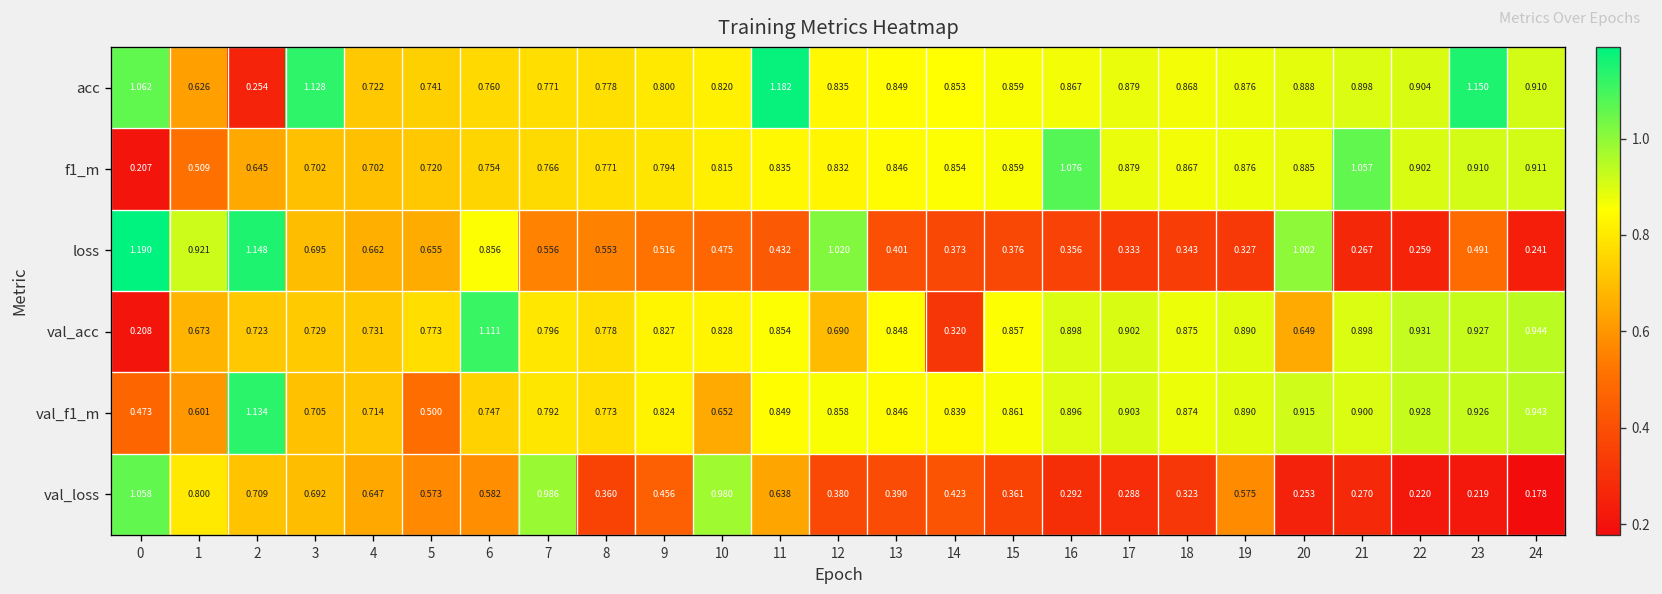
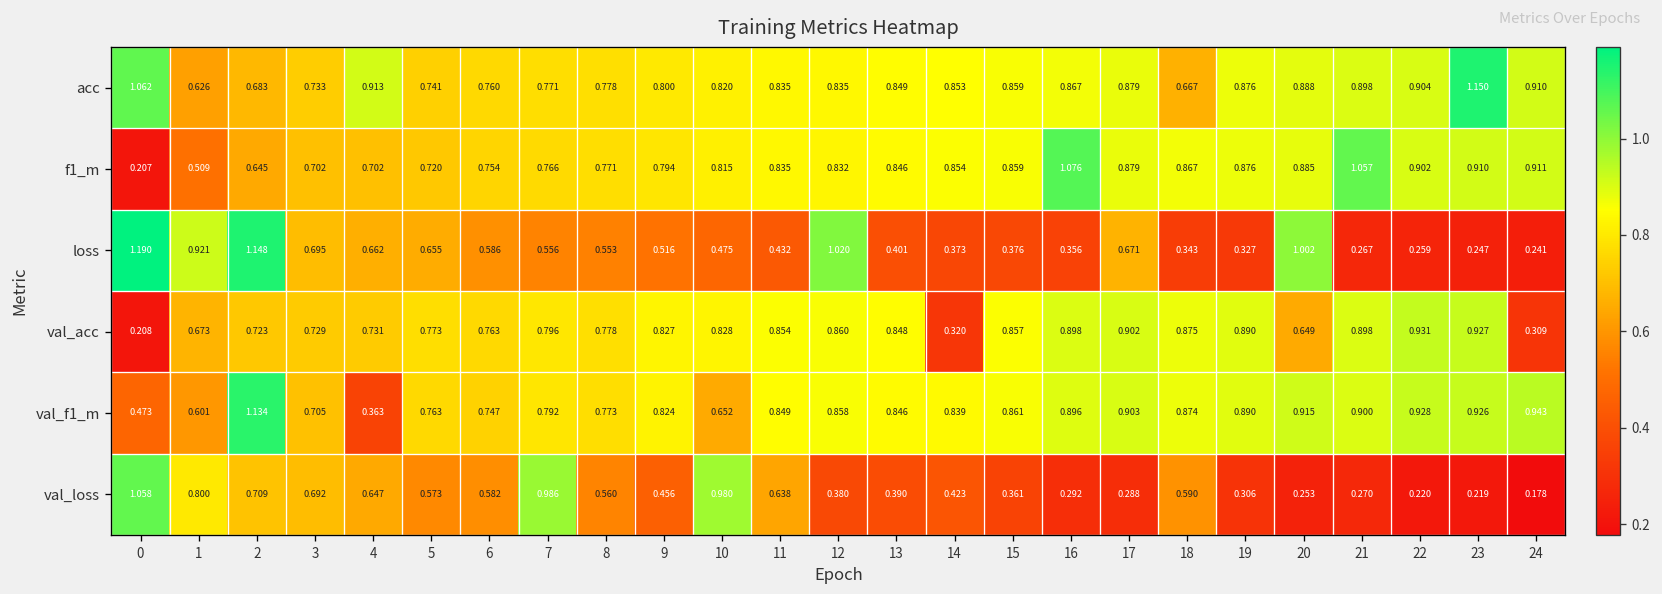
  {
    "acc": {
      "0": 1.062,
      "1": 0.626,
-     "2": 0.254,
-     "3": 1.128,
-     "4": 0.722,
+     "2": 0.683,
+     "3": 0.733,
+     "4": 0.913,
      "5": 0.741,
      "6": 0.760,
      "7": 0.771,
      "8": 0.778,
      "9": 0.800,
      "10": 0.820,
-     "11": 1.182,
+     "11": 0.835,
      "12": 0.835,
      "13": 0.849,
      "14": 0.853,
      "15": 0.859,
      "16": 0.867,
      "17": 0.879,
-     "18": 0.868,
+     "18": 0.667,
      "19": 0.876,
      "20": 0.888,
      "21": 0.898,
      "22": 0.904,
      "23": 1.150,
      "24": 0.910
    },
    "f1_m": {
      "0": 0.207,
      "1": 0.509,
      "2": 0.645,
      "3": 0.702,
      "4": 0.702,
      "5": 0.720,
      "6": 0.754,
      "7": 0.766,
      "8": 0.771,
      "9": 0.794,
      "10": 0.815,
      "11": 0.835,
      "12": 0.832,
      "13": 0.846,
      "14": 0.854,
      "15": 0.859,
      "16": 1.076,
      "17": 0.879,
      "18": 0.867,
      "19": 0.876,
      "20": 0.885,
      "21": 1.057,
      "22": 0.902,
      "23": 0.910,
      "24": 0.911
    },
    "loss": {
      "0": 1.190,
      "1": 0.921,
      "2": 1.148,
      "3": 0.695,
      "4": 0.662,
      "5": 0.655,
-     "6": 0.856,
+     "6": 0.586,
      "7": 0.556,
      "8": 0.553,
      "9": 0.516,
      "10": 0.475,
      "11": 0.432,
      "12": 1.020,
      "13": 0.401,
      "14": 0.373,
      "15": 0.376,
      "16": 0.356,
-     "17": 0.333,
+     "17": 0.671,
      "18": 0.343,
      "19": 0.327,
      "20": 1.002,
      "21": 0.267,
      "22": 0.259,
-     "23": 0.491,
+     "23": 0.247,
      "24": 0.241
    },
    "val_acc": {
      "0": 0.208,
      "1": 0.673,
      "2": 0.723,
      "3": 0.729,
      "4": 0.731,
      "5": 0.773,
-     "6": 1.111,
+     "6": 0.763,
      "7": 0.796,
      "8": 0.778,
      "9": 0.827,
      "10": 0.828,
      "11": 0.854,
-     "12": 0.690,
+     "12": 0.860,
      "13": 0.848,
      "14": 0.320,
      "15": 0.857,
      "16": 0.898,
      "17": 0.902,
      "18": 0.875,
      "19": 0.890,
      "20": 0.649,
      "21": 0.898,
      "22": 0.931,
      "23": 0.927,
-     "24": 0.944
+     "24": 0.309
    },
    "val_f1_m": {
      "0": 0.473,
      "1": 0.601,
      "2": 1.134,
      "3": 0.705,
-     "4": 0.714,
-     "5": 0.500,
+     "4": 0.363,
+     "5": 0.763,
      "6": 0.747,
      "7": 0.792,
      "8": 0.773,
      "9": 0.824,
      "10": 0.652,
      "11": 0.849,
      "12": 0.858,
      "13": 0.846,
      "14": 0.839,
      "15": 0.861,
      "16": 0.896,
      "17": 0.903,
      "18": 0.874,
      "19": 0.890,
      "20": 0.915,
      "21": 0.900,
      "22": 0.928,
      "23": 0.926,
      "24": 0.943
    },
    "val_loss": {
      "0": 1.058,
      "1": 0.800,
      "2": 0.709,
      "3": 0.692,
      "4": 0.647,
      "5": 0.573,
      "6": 0.582,
      "7": 0.986,
-     "8": 0.360,
+     "8": 0.560,
      "9": 0.456,
      "10": 0.980,
      "11": 0.638,
      "12": 0.380,
      "13": 0.390,
      "14": 0.423,
      "15": 0.361,
      "16": 0.292,
      "17": 0.288,
-     "18": 0.323,
-     "19": 0.575,
+     "18": 0.590,
+     "19": 0.306,
      "20": 0.253,
      "21": 0.270,
      "22": 0.220,
      "23": 0.219,
      "24": 0.178
    }
  }
